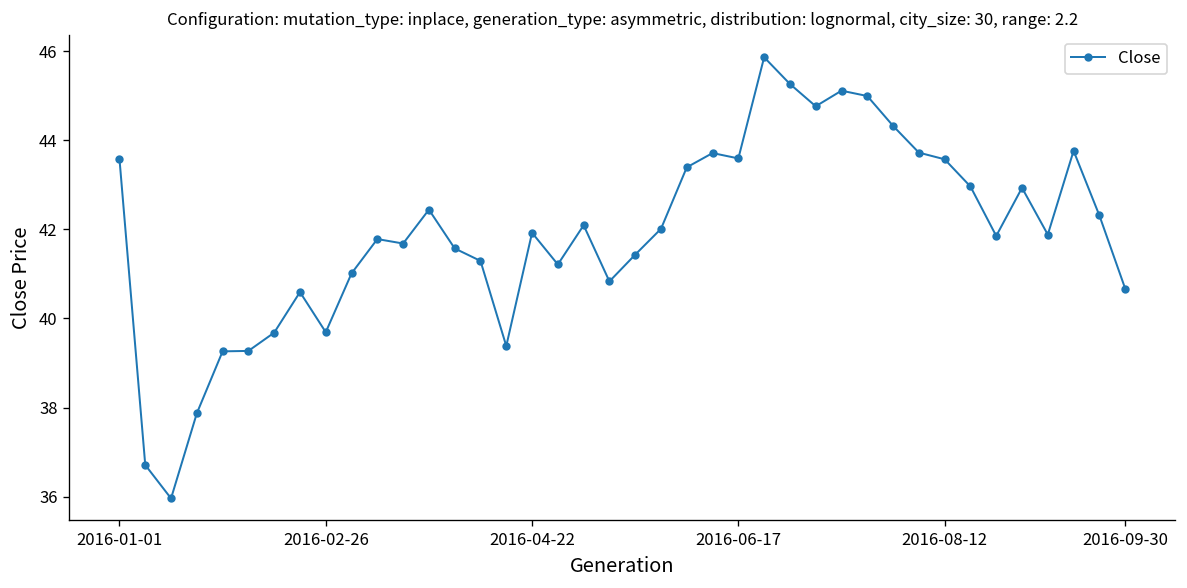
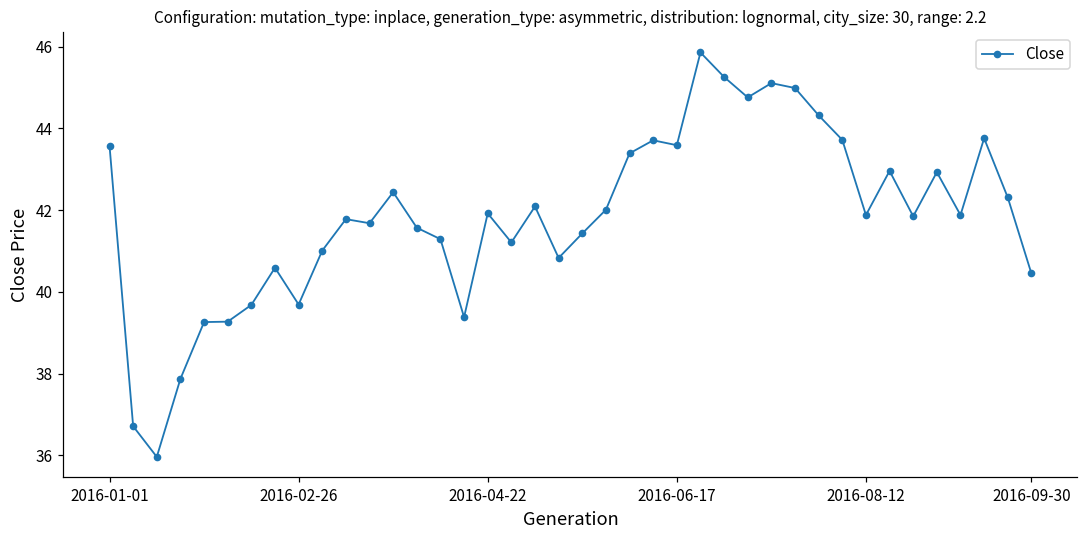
  {
    "2016-01-01": 43.6,
    "2016-02-26": 39.7,
    "2016-04-22": 41.9,
    "2016-06-17": 43.6,
-   "2016-08-12": 43.6,
-   "2016-09-30": 40.7
+   "2016-08-12": 41.9,
+   "2016-09-30": 40.5
  }
